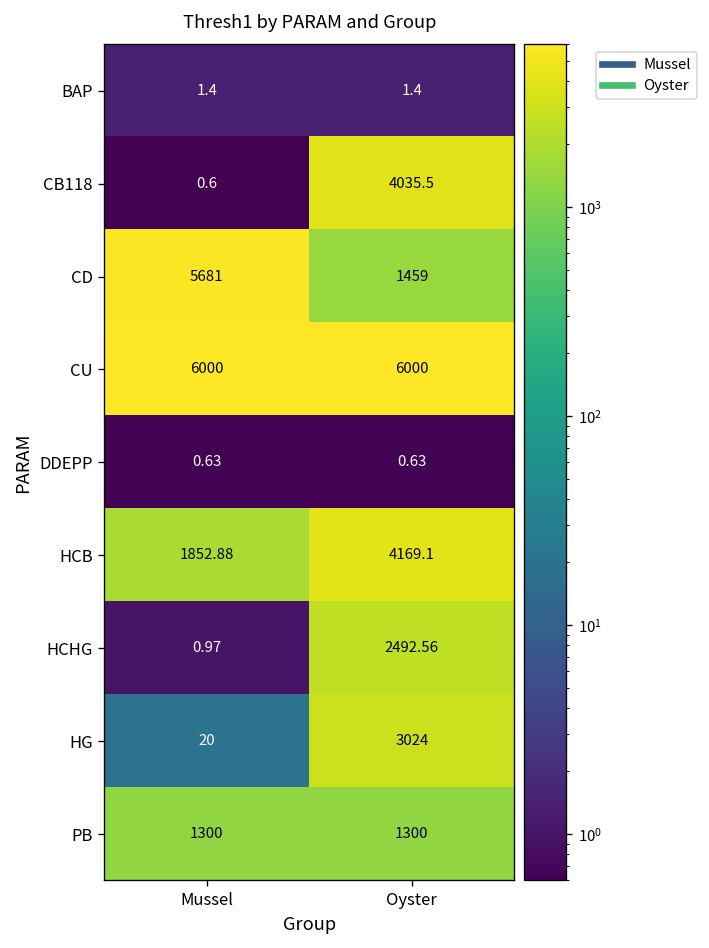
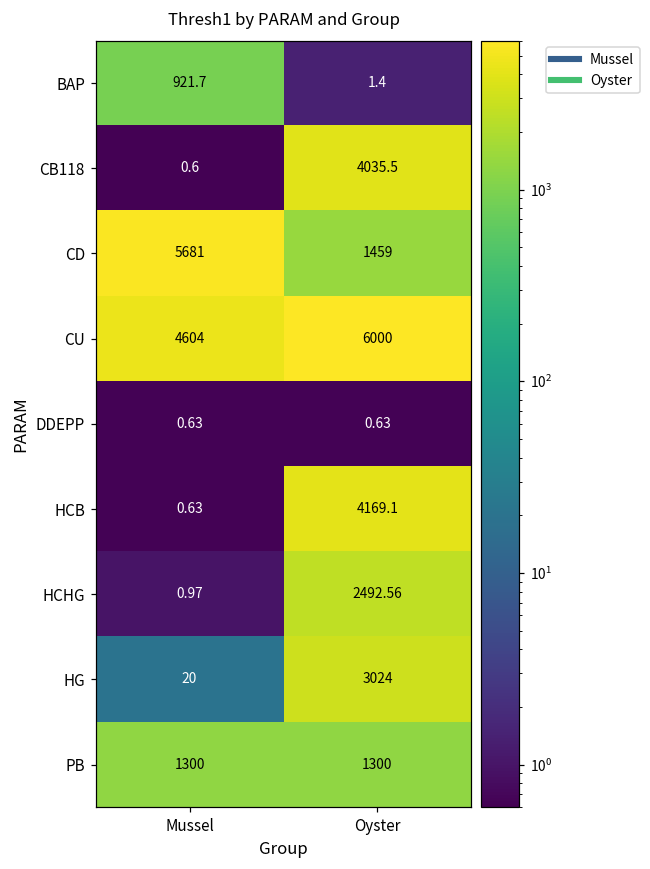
  {
    "BAP": {
-     "Mussel": 1.4,
+     "Mussel": 921.7,
      "Oyster": 1.4
    },
    "CB118": {
      "Mussel": 0.6,
      "Oyster": 4035.5
    },
    "CD": {
      "Mussel": 5681,
      "Oyster": 1459
    },
    "CU": {
-     "Mussel": 6000,
+     "Mussel": 4604,
      "Oyster": 6000
    },
    "DDEPP": {
      "Mussel": 0.63,
      "Oyster": 0.63
    },
    "HCB": {
-     "Mussel": 1852.88,
+     "Mussel": 0.63,
      "Oyster": 4169.1
    },
    "HCHG": {
      "Mussel": 0.97,
      "Oyster": 2492.56
    },
    "HG": {
      "Mussel": 20,
      "Oyster": 3024
    },
    "PB": {
      "Mussel": 1300,
      "Oyster": 1300
    }
  }
